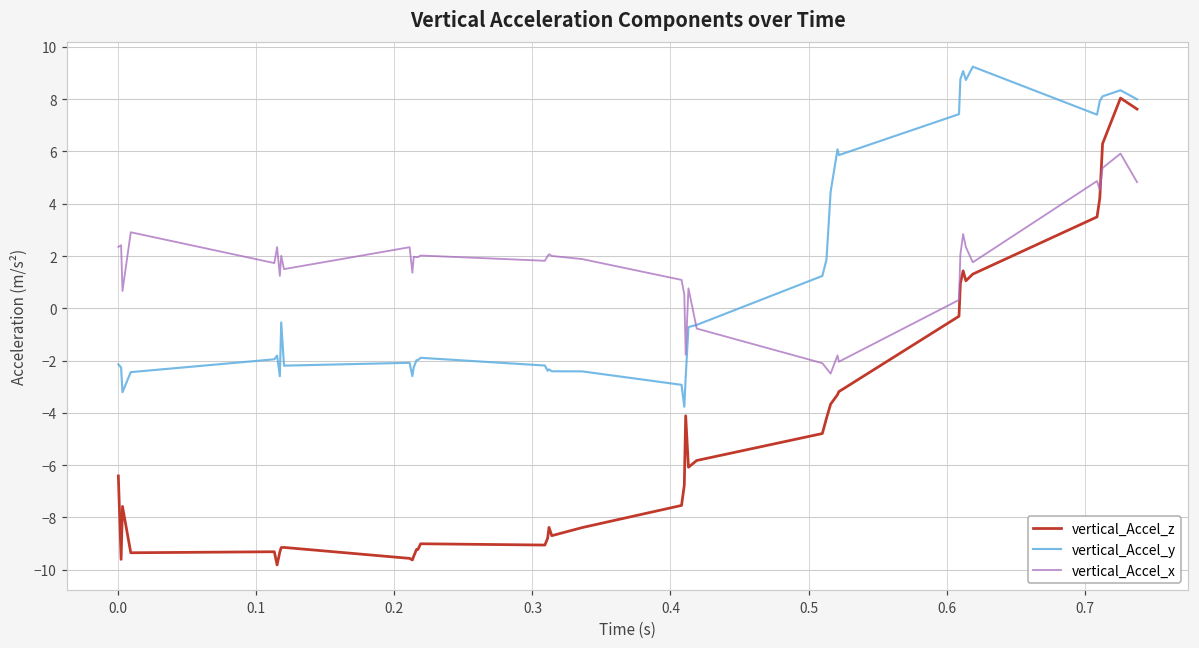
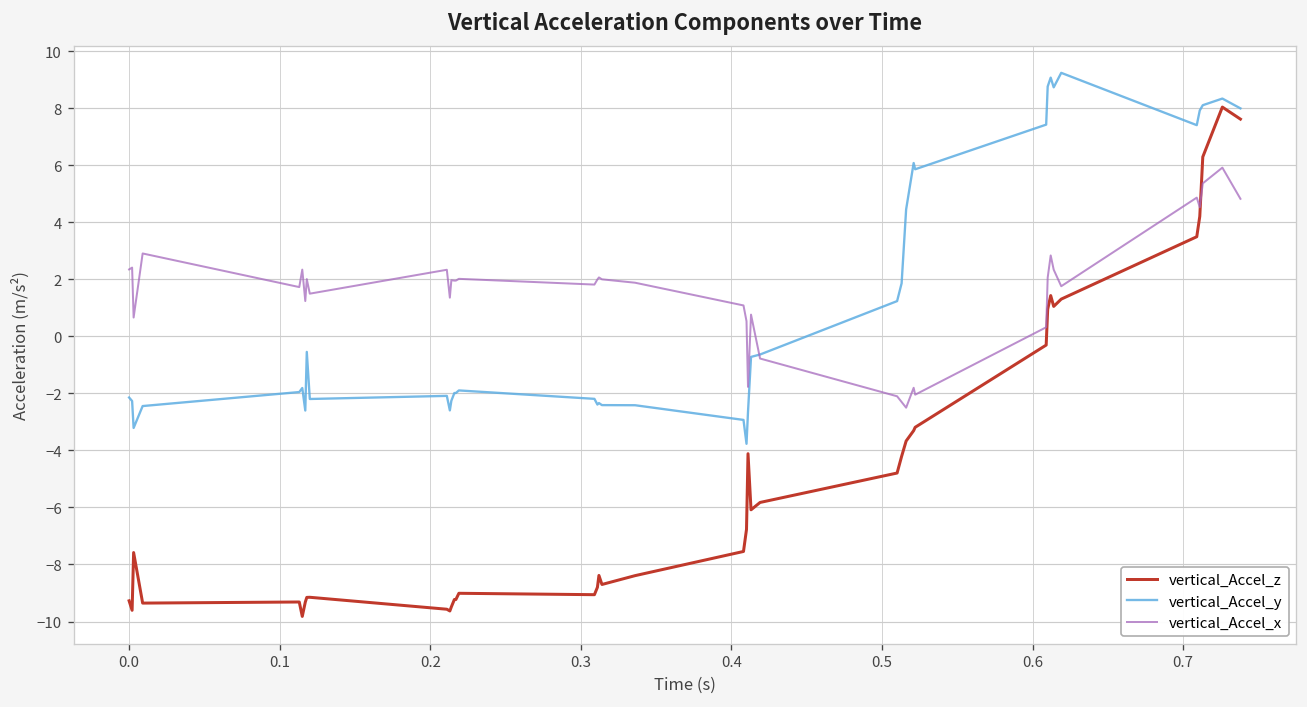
  {
    "vertical_Accel_z": {
-     "0.0": -6.4
+     "0.0": -9.3
    },
    "vertical_Accel_y": {
      "0.0": -2.1
    },
    "vertical_Accel_x": {
      "0.0": 2.3
    }
  }
